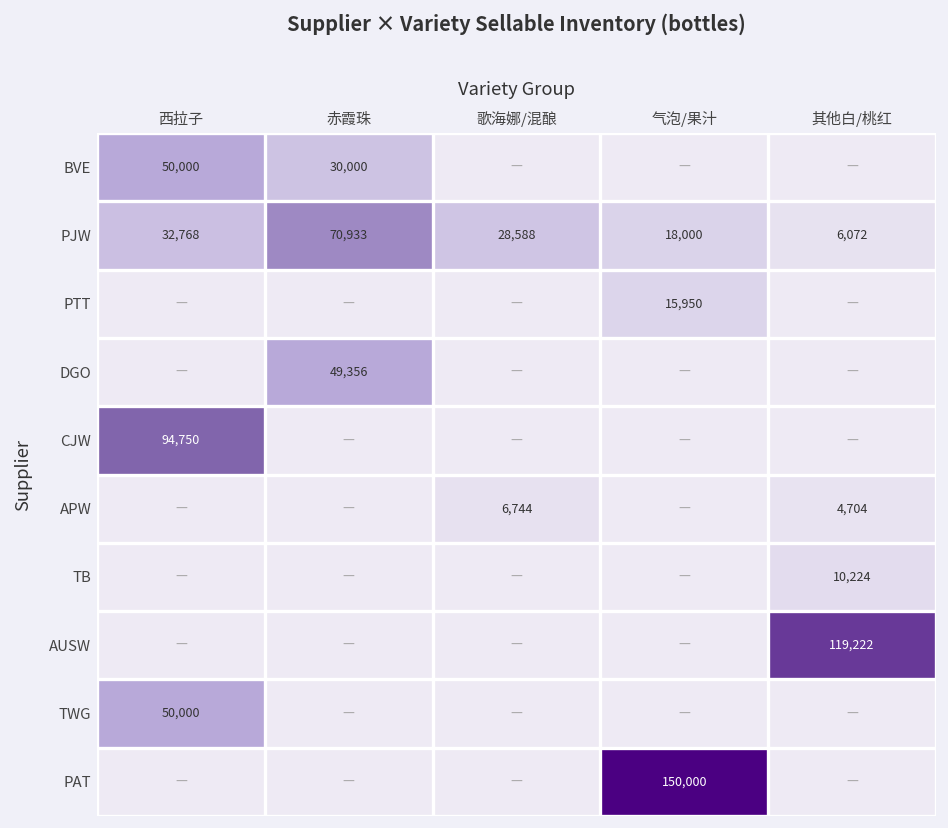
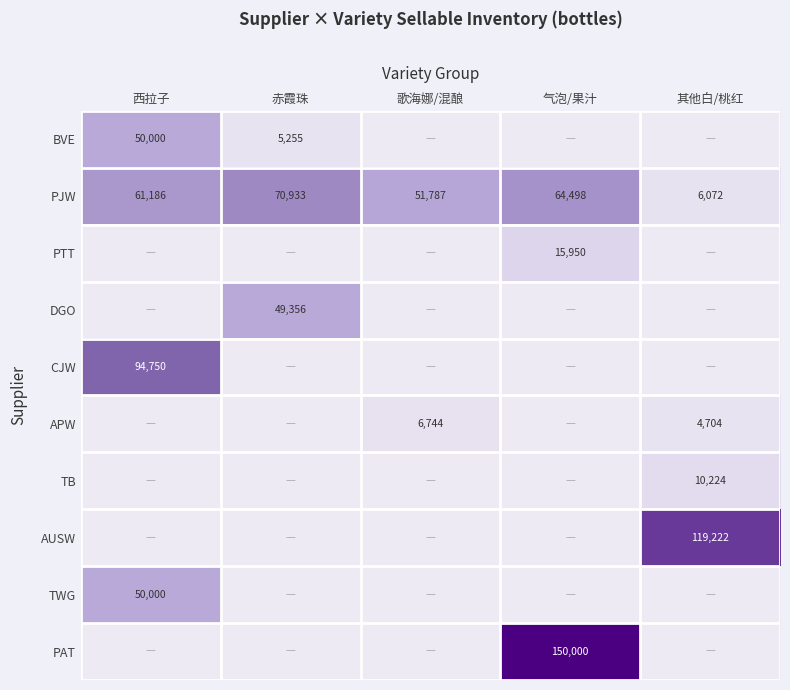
  {
    "BVE": {
      "西拉子": "50,000",
-     "赤霞珠": "30,000"
+     "赤霞珠": "5,255"
    },
    "PJW": {
-     "西拉子": "32,768",
+     "西拉子": "61,186",
      "赤霞珠": "70,933",
-     "歌海娜/混酿": "28,588",
-     "气泡/果汁": "18,000",
+     "歌海娜/混酿": "51,787",
+     "气泡/果汁": "64,498",
      "其他白/桃红": "6,072"
    },
    "PTT": {
      "气泡/果汁": "15,950"
    },
    "DGO": {
      "赤霞珠": "49,356"
    },
    "CJW": {
      "西拉子": "94,750"
    },
    "APW": {
      "歌海娜/混酿": "6,744",
      "其他白/桃红": "4,704"
    },
    "TB": {
      "其他白/桃红": "10,224"
    },
    "AUSW": {
      "其他白/桃红": "119,222"
    },
    "TWG": {
      "西拉子": "50,000"
    },
    "PAT": {
      "气泡/果汁": "150,000"
    }
  }
